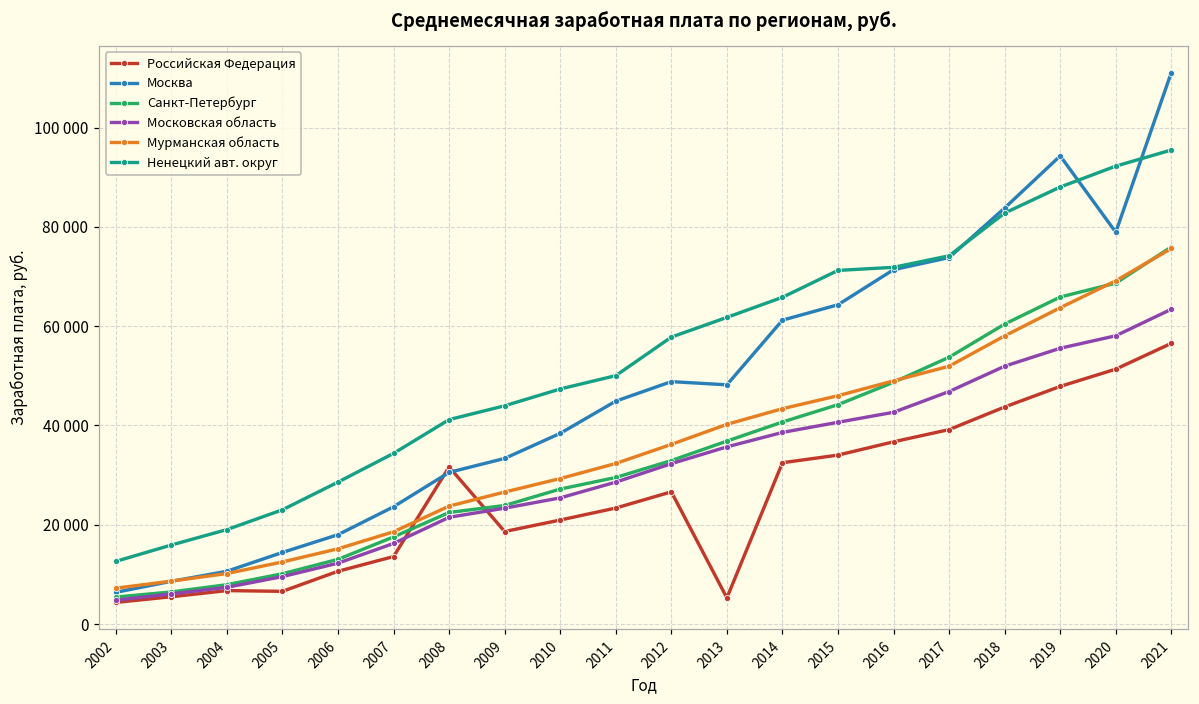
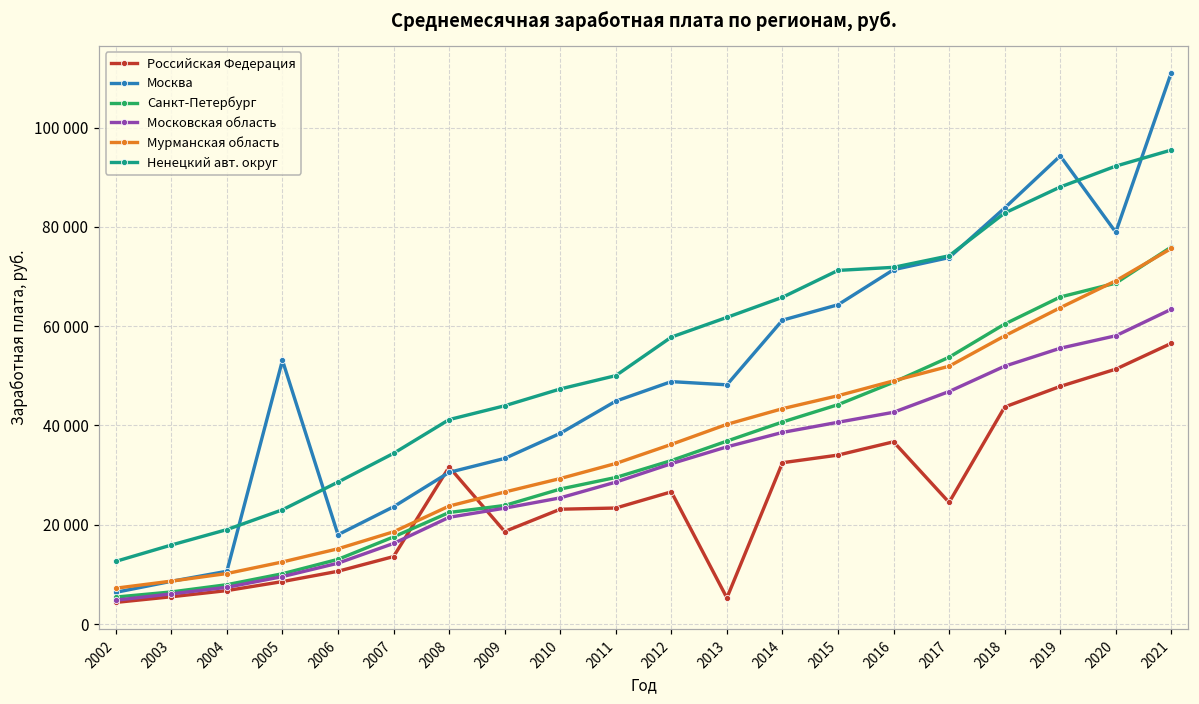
  {
    "Российская Федерация": {
      "2003": 5000,
      "2004": 7000,
-     "2005": 7000,
+     "2005": 9000,
      "2006": 11000,
      "2007": 14000,
      "2008": 32000,
      "2009": 19000,
-     "2010": 21000,
+     "2010": 23000,
      "2011": 23000,
      "2012": 27000,
      "2013": 5000,
      "2014": 32000,
      "2015": 34000,
      "2016": 37000,
-     "2017": 39000,
+     "2017": 24000,
      "2018": 44000,
      "2019": 48000,
      "2020": 51000,
      "2021": 57000
    },
    "Москва": {
      "2002": 6000,
-     "2005": 14000,
+     "2005": 53000,
      "2006": 18000,
      "2007": 24000,
      "2008": 31000,
      "2009": 33000,
      "2010": 38000,
      "2011": 45000,
      "2012": 49000,
      "2013": 48000,
      "2014": 61000,
      "2015": 64000,
      "2018": 84000,
      "2019": 94000,
      "2020": 79000,
      "2021": 111000
    },
    "Московская область": {
      "2005": 10000,
      "2006": 12000,
      "2007": 16000,
      "2008": 22000,
      "2010": 25000,
      "2011": 29000,
      "2012": 32000,
      "2013": 36000,
      "2014": 39000,
      "2015": 41000,
      "2016": 43000,
      "2017": 47000,
      "2018": 52000,
      "2019": 56000,
      "2020": 58000,
      "2021": 63000
    },
    "Мурманская область": {
      "2002": 7000,
      "2005": 13000,
      "2006": 15000,
      "2007": 19000,
      "2008": 24000,
      "2009": 27000,
      "2010": 29000,
      "2011": 32000,
      "2012": 36000,
      "2013": 40000,
      "2014": 43000,
      "2015": 46000,
      "2017": 52000,
      "2018": 58000,
      "2019": 64000
    }
  }
